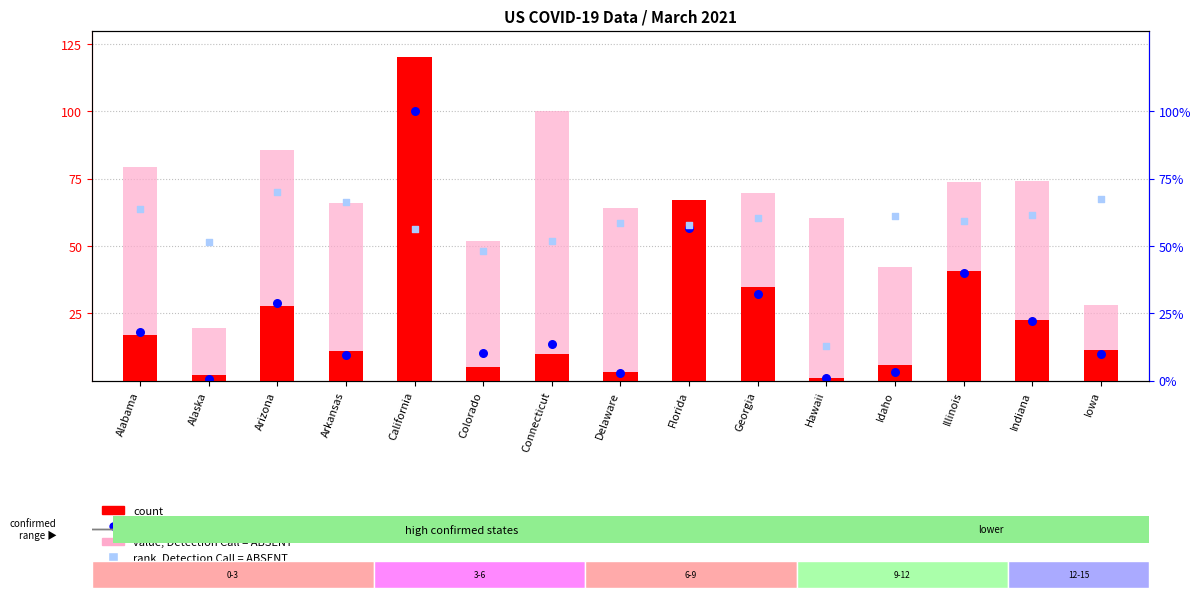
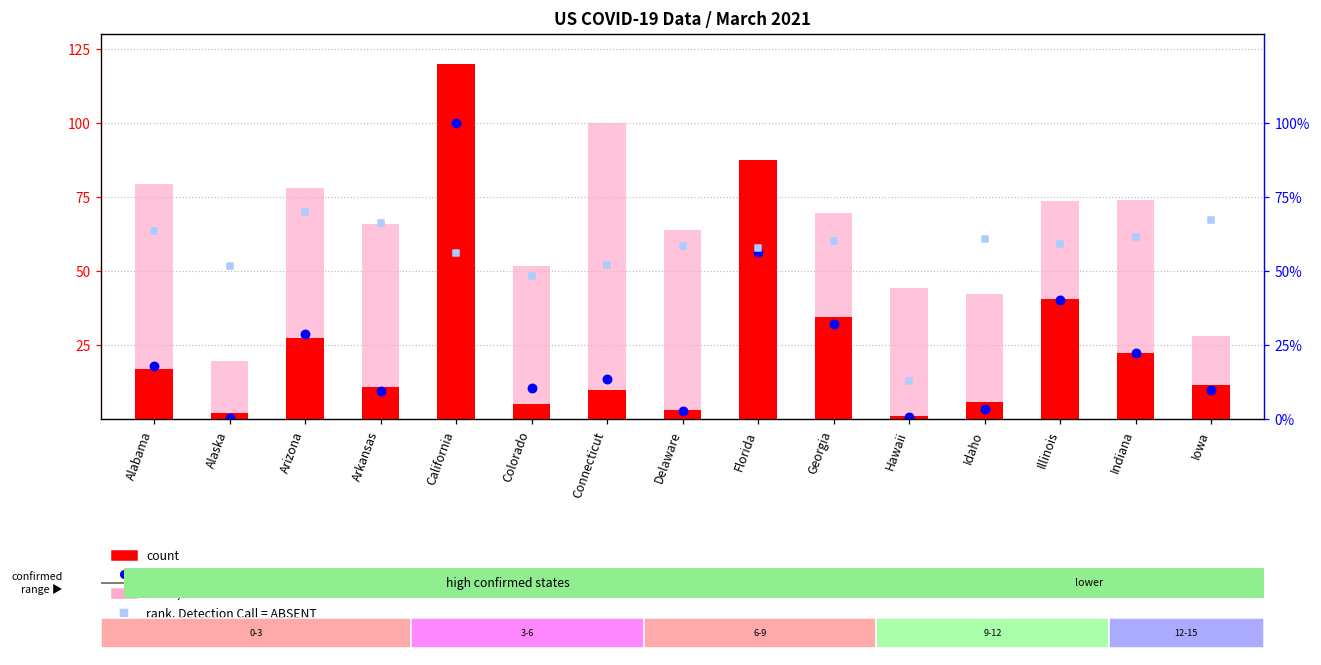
  {
    "US COVID-19 Data / March 2021": {
      "count": {
        "California": 120,
-       "Florida": 67
+       "Florida": 87
      },
      "value, Detection Call = ABSENT": {
        "Alabama": 79,
        "Alaska": 20,
-       "Arizona": 86,
+       "Arizona": 78,
        "Arkansas": 66,
        "Colorado": 52,
        "Connecticut": 100,
        "Delaware": 64,
        "Georgia": 70,
-       "Hawaii": 60,
+       "Hawaii": 44,
        "Idaho": 42,
        "Illinois": 74,
        "Indiana": 74,
        "Iowa": 28
      }
    }
  }
